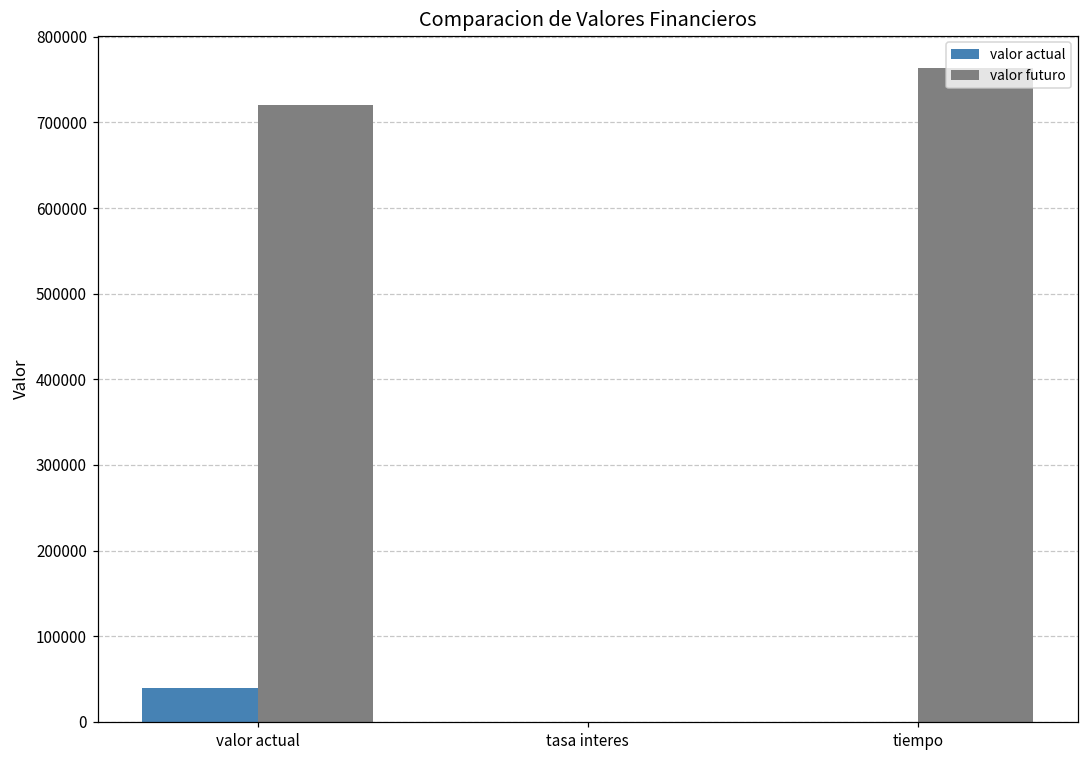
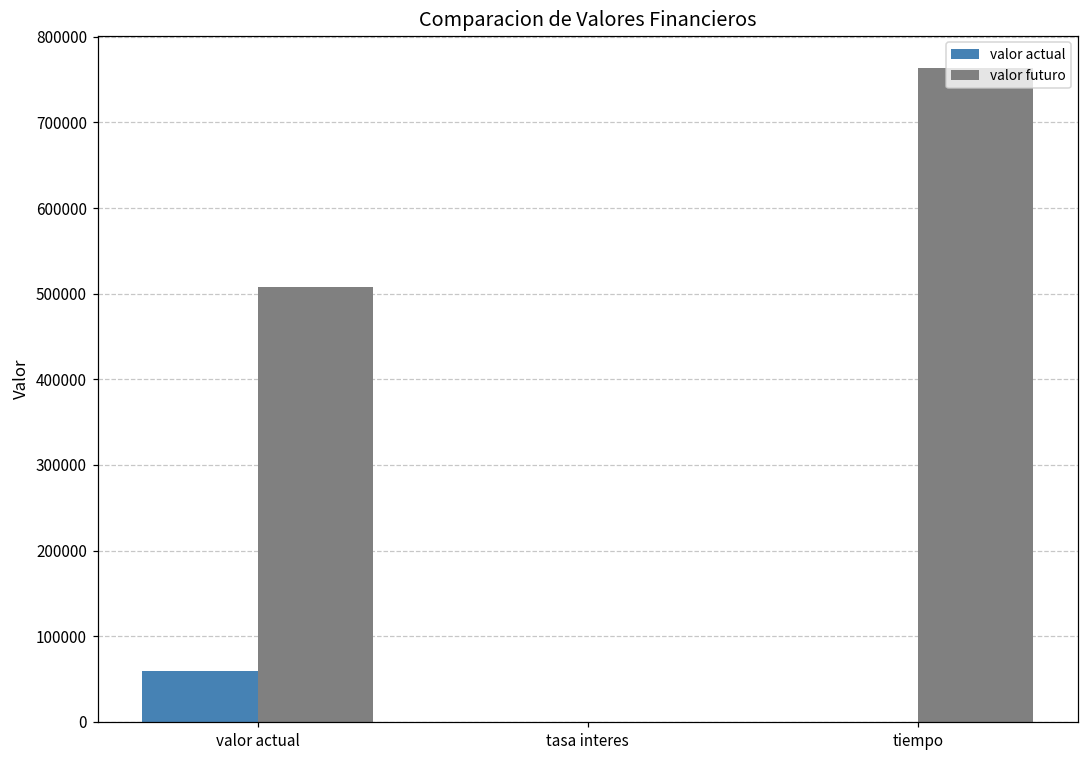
  {
    "valor actual": {
-     "valor actual": 40000
+     "valor actual": 60000
    },
    "valor futuro": {
-     "valor actual": 720000
+     "valor actual": 510000
    }
  }
